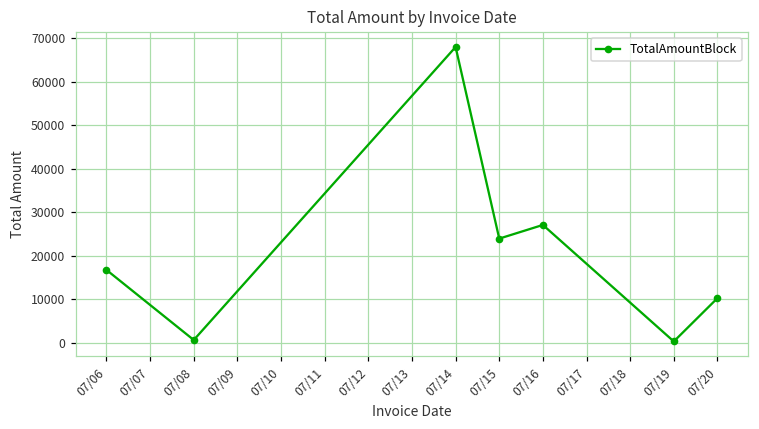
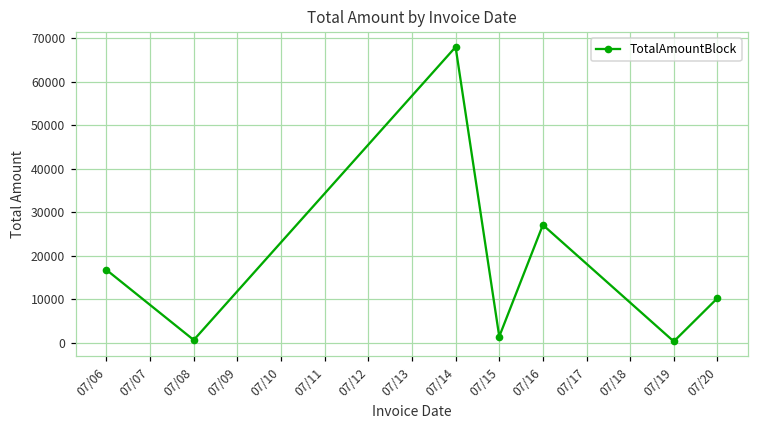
  {
    "07/06": 17000,
    "07/08": 1000,
    "07/14": 68000,
-   "07/15": 24000,
+   "07/15": 1000,
    "07/16": 27000,
    "07/19": 0,
    "07/20": 10000
  }
